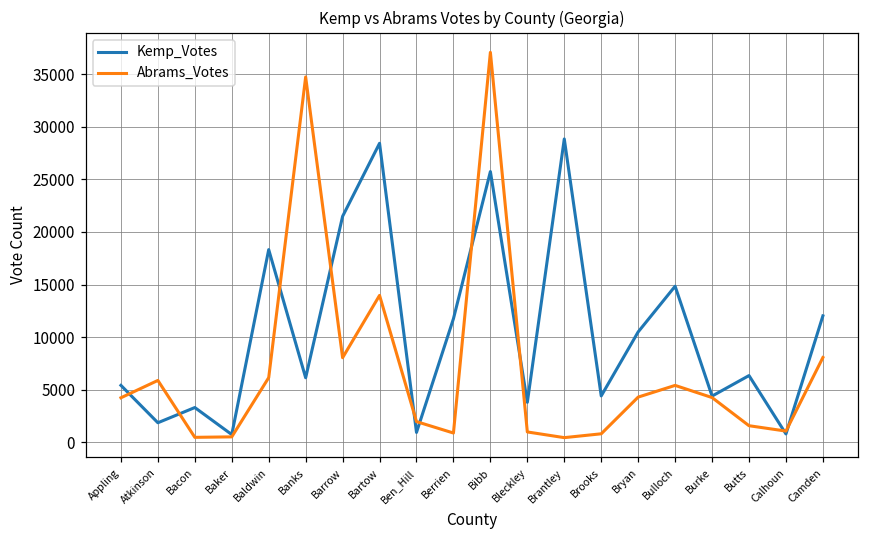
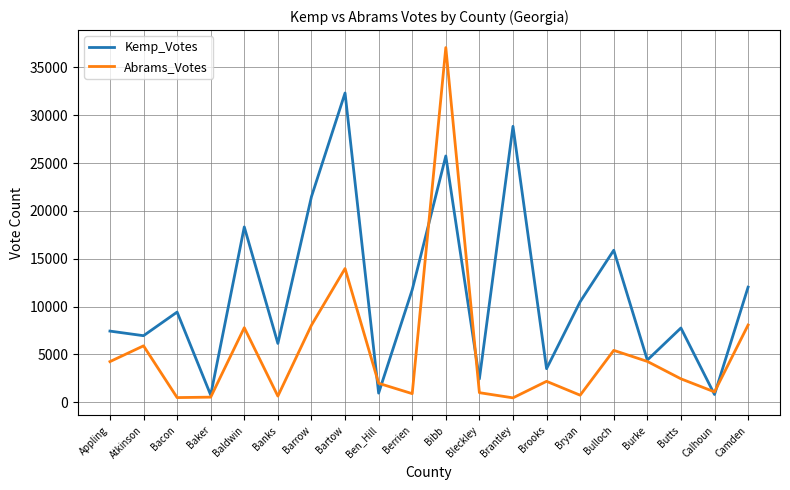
  {
    "Kemp_Votes": {
-     "Appling": 5000,
-     "Atkinson": 2000,
-     "Bacon": 3000,
+     "Appling": 7000,
+     "Atkinson": 7000,
+     "Bacon": 9000,
      "Baldwin": 18000,
      "Banks": 6000,
      "Barrow": 21000,
-     "Bartow": 28000,
+     "Bartow": 32000,
      "Ben_Hill": 1000,
      "Berrien": 12000,
      "Bibb": 26000,
-     "Bleckley": 4000,
+     "Bleckley": 2000,
      "Brantley": 29000,
-     "Brooks": 4400,
+     "Brooks": 3500,
      "Bryan": 11000,
-     "Bulloch": 15000,
-     "Butts": 6000,
+     "Bulloch": 16000,
+     "Butts": 8000,
      "Calhoun": 1000,
      "Camden": 12000
    },
    "Abrams_Votes": {
      "Appling": 4000,
      "Atkinson": 6000,
      "Bacon": 0,
-     "Baldwin": 6000,
-     "Banks": 35000,
+     "Baldwin": 8000,
+     "Banks": 1000,
      "Barrow": 8000,
      "Bartow": 14000,
      "Ben_Hill": 2000,
      "Berrien": 1000,
      "Bibb": 37000,
      "Bleckley": 1000,
      "Brantley": 0,
-     "Brooks": 1000,
-     "Bryan": 4000,
+     "Brooks": 2000,
+     "Bryan": 1000,
      "Bulloch": 5000,
-     "Butts": 1600,
+     "Butts": 2500,
      "Calhoun": 1000,
      "Camden": 8000
    }
  }
